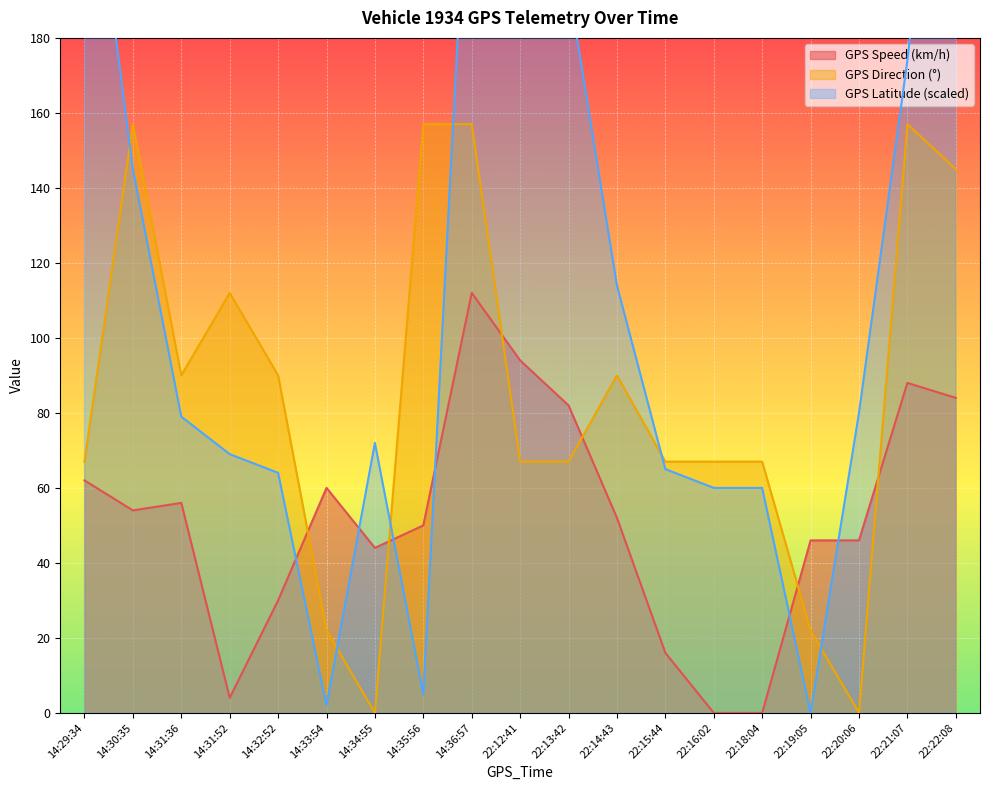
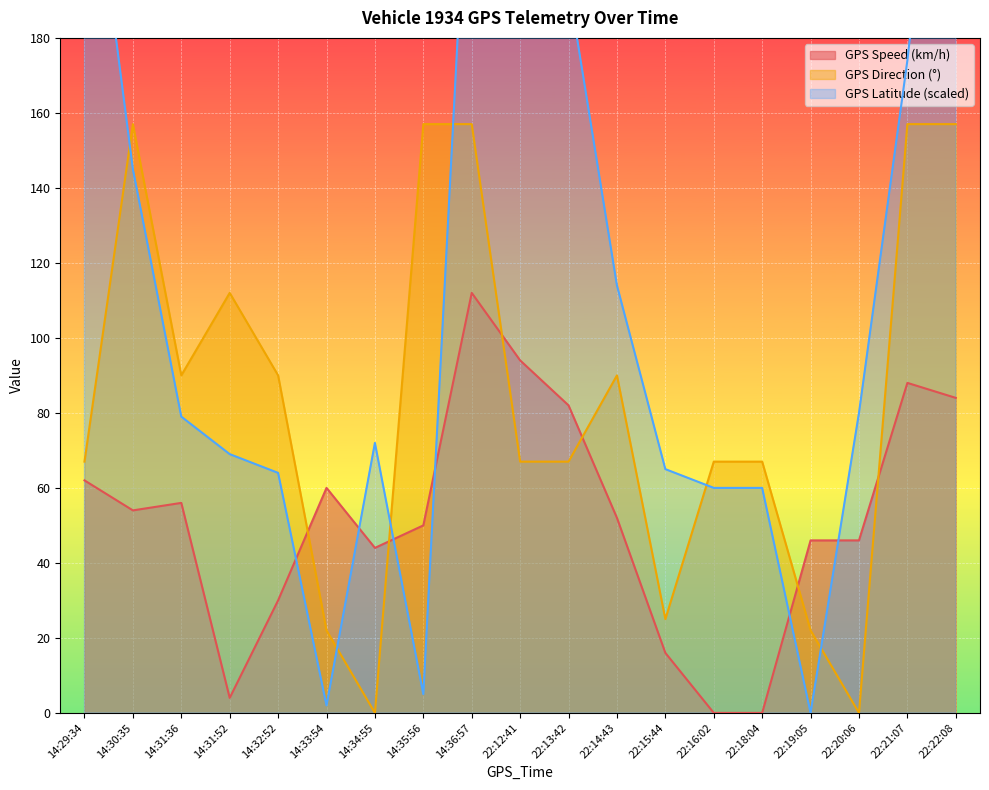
  {
    "GPS Speed (km/h)": {
      "14:29:34": 62,
      "14:30:35": 54,
      "14:31:36": 56,
      "14:31:52": 4,
      "14:32:52": 30,
      "14:33:54": 60,
      "14:34:55": 44,
      "14:35:56": 50,
      "14:36:57": 112,
      "22:12:41": 94,
      "22:13:42": 82,
      "22:14:43": 52,
      "22:15:44": 16,
      "22:16:02": 0,
      "22:18:04": 0,
      "22:19:05": 46,
      "22:20:06": 46,
      "22:21:07": 88,
      "22:22:08": 84
    },
    "GPS Direction (°)": {
      "14:29:34": 67,
      "14:30:35": 157,
      "14:31:36": 90,
      "14:31:52": 112,
      "14:32:52": 90,
      "14:33:54": 22,
      "14:34:55": 0,
      "14:35:56": 157,
      "14:36:57": 157,
      "22:12:41": 67,
      "22:13:42": 67,
      "22:14:43": 90,
-     "22:15:44": 67,
+     "22:15:44": 25,
      "22:16:02": 67,
      "22:18:04": 67,
      "22:19:05": 22,
      "22:20:06": 0,
      "22:21:07": 157,
-     "22:22:08": 145
+     "22:22:08": 157
    },
    "GPS Latitude (scaled)": {
      "14:30:35": 145,
      "14:31:36": 79,
      "14:31:52": 69,
      "14:32:52": 64,
      "14:33:54": 2,
      "14:34:55": 72,
      "14:35:56": 5,
      "22:14:43": 114,
      "22:15:44": 65,
      "22:16:02": 60,
      "22:18:04": 60,
      "22:19:05": 0,
      "22:20:06": 80
    }
  }
